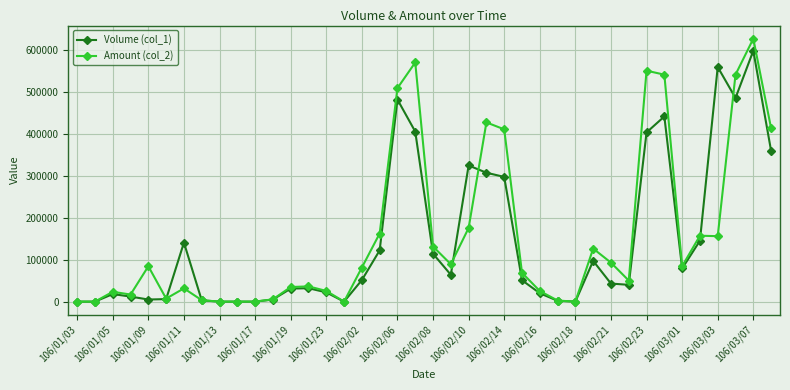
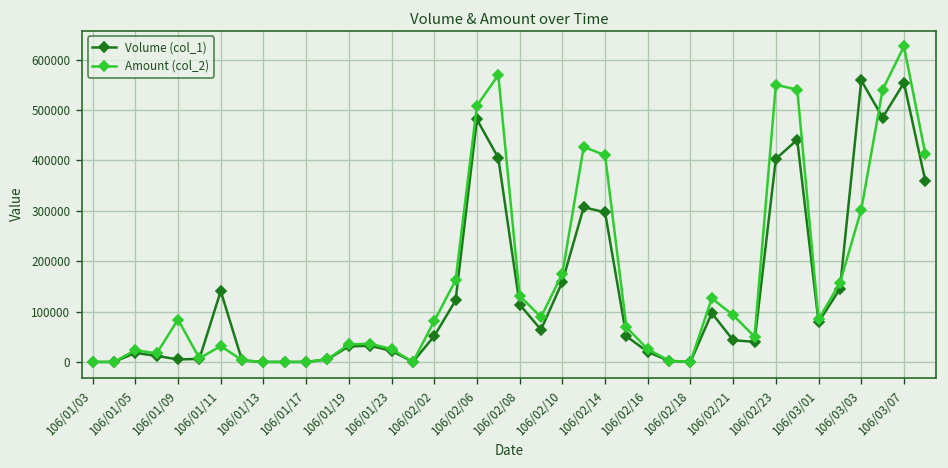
  {
    "Volume (col_1)": {
      "106/01/09": 10000,
      "106/01/11": 140000,
      "106/02/02": 50000,
      "106/02/06": 480000,
      "106/02/08": 110000,
-     "106/02/10": 320000,
+     "106/02/10": 160000,
      "106/02/14": 300000,
      "106/02/21": 40000,
      "106/02/23": 400000,
      "106/03/03": 560000,
-     "106/03/07": 600000
+     "106/03/07": 550000
    },
    "Amount (col_2)": {
      "106/01/09": 80000,
      "106/01/11": 30000,
      "106/02/02": 80000,
      "106/02/06": 510000,
      "106/02/08": 130000,
      "106/02/10": 180000,
      "106/02/14": 410000,
      "106/02/21": 90000,
      "106/02/23": 550000,
-     "106/03/03": 160000,
+     "106/03/03": 300000,
      "106/03/07": 630000
    }
  }
